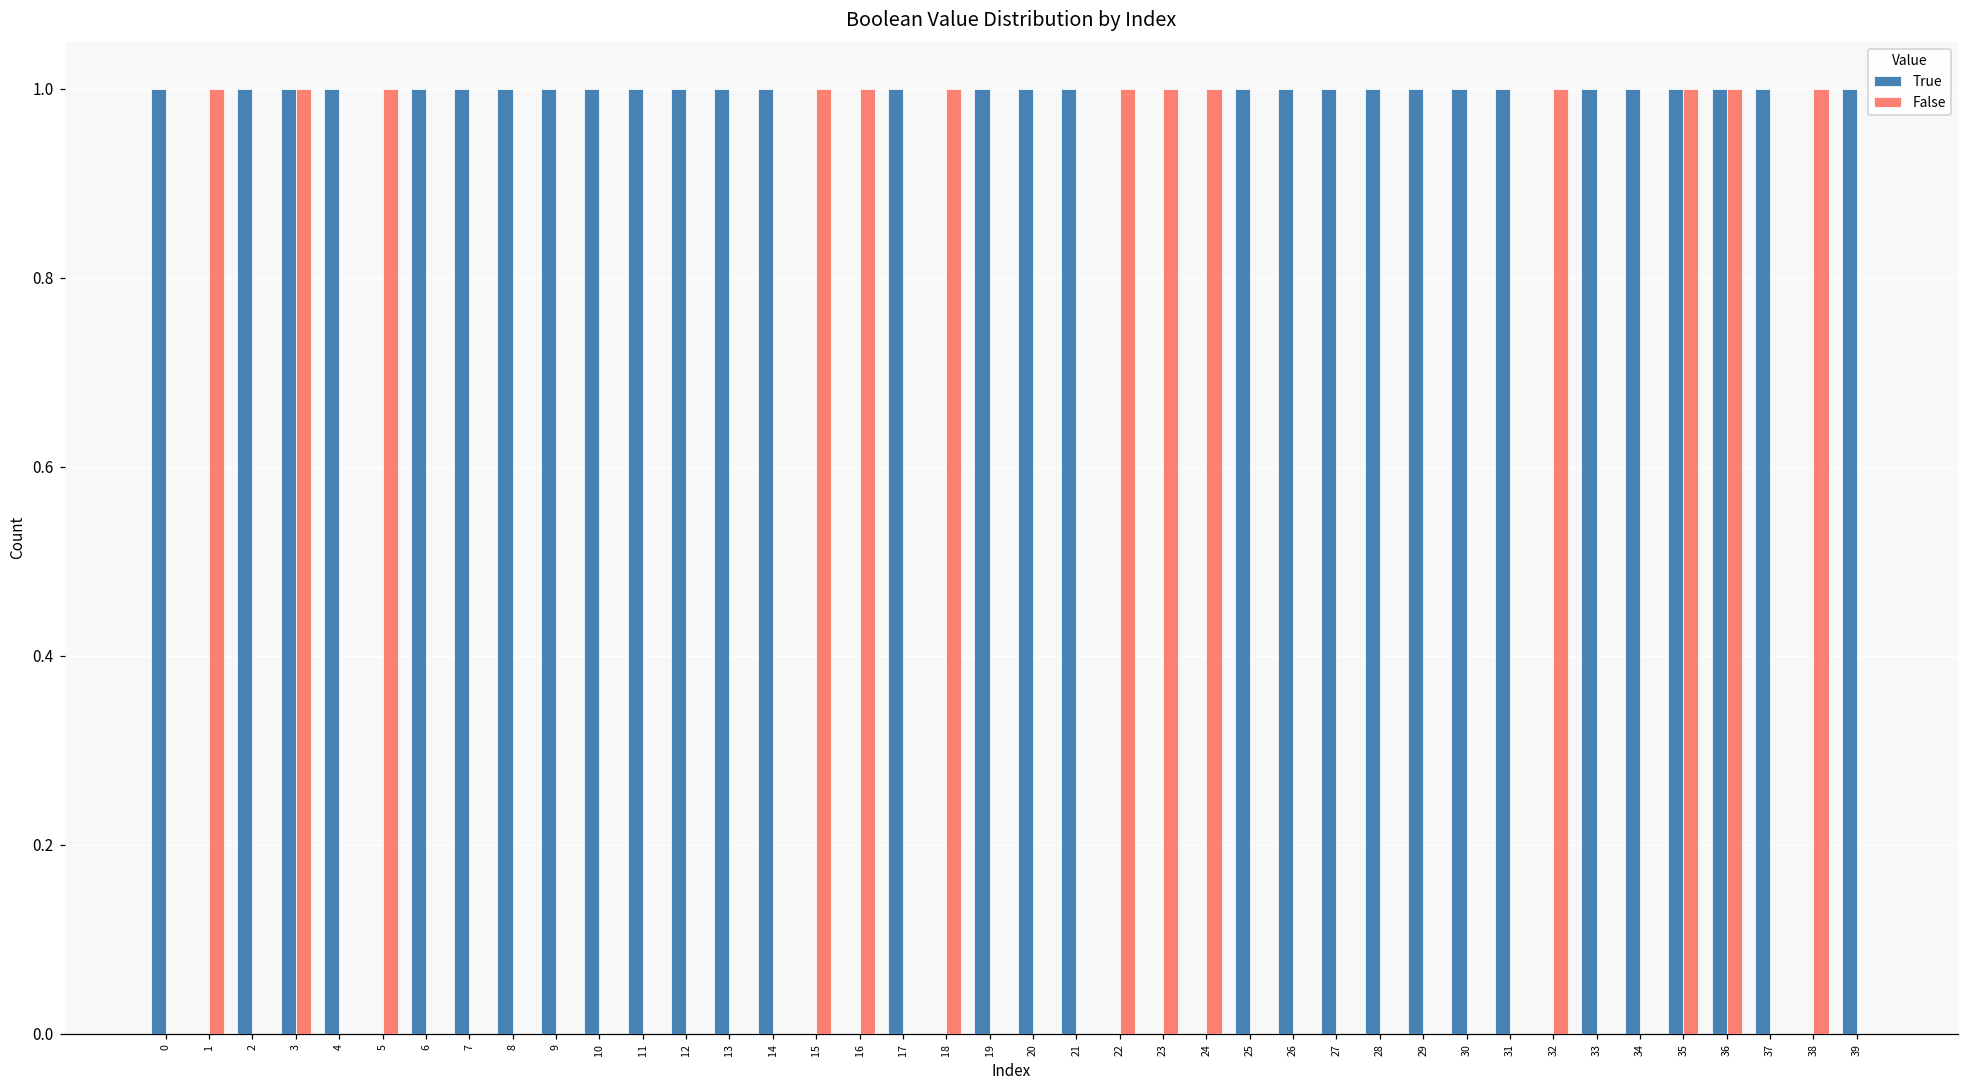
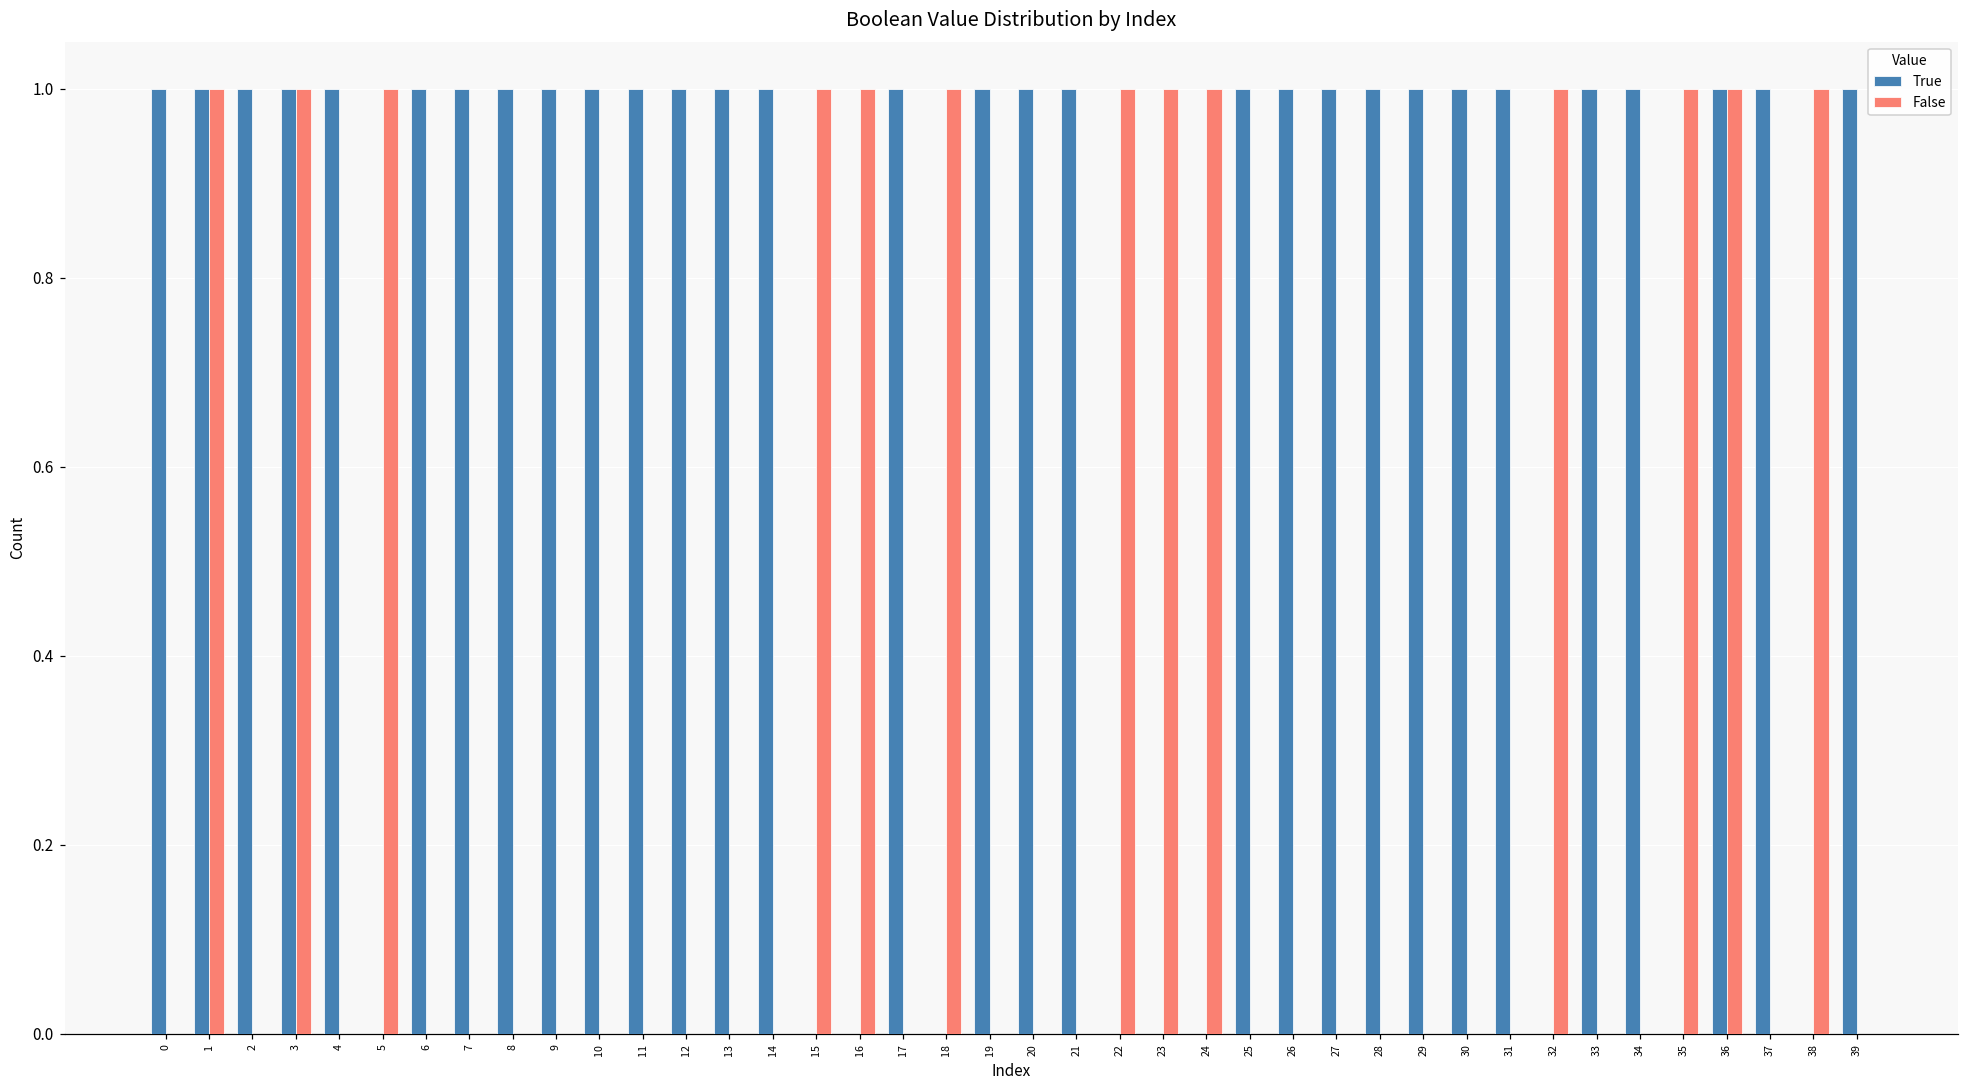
  {
    "True": {
      "0": 1,
-     "1": 0,
+     "1": 1,
      "2": 1,
      "3": 1,
      "4": 1,
      "5": 0,
      "6": 1,
      "7": 1,
      "8": 1,
      "9": 1,
      "10": 1,
      "11": 1,
      "12": 1,
      "13": 1,
      "14": 1,
      "15": 0,
      "16": 0,
      "17": 1,
      "18": 0,
      "19": 1,
      "20": 1,
      "21": 1,
      "22": 0,
      "23": 0,
      "24": 0,
      "25": 1,
      "26": 1,
      "27": 1,
      "28": 1,
      "29": 1,
      "30": 1,
      "31": 1,
      "32": 0,
      "33": 1,
      "34": 1,
-     "35": 1,
+     "35": 0,
      "36": 1,
      "37": 1,
      "38": 0,
      "39": 1
    },
    "False": {
      "0": 0,
      "1": 1,
      "2": 0,
      "3": 1,
      "4": 0,
      "5": 1,
      "6": 0,
      "7": 0,
      "8": 0,
      "9": 0,
      "10": 0,
      "11": 0,
      "12": 0,
      "13": 0,
      "14": 0,
      "15": 1,
      "16": 1,
      "17": 0,
      "18": 1,
      "19": 0,
      "20": 0,
      "21": 0,
      "22": 1,
      "23": 1,
      "24": 1,
      "25": 0,
      "26": 0,
      "27": 0,
      "28": 0,
      "29": 0,
      "30": 0,
      "31": 0,
      "32": 1,
      "33": 0,
      "34": 0,
      "35": 1,
      "36": 1,
      "37": 0,
      "38": 1,
      "39": 0
    }
  }
